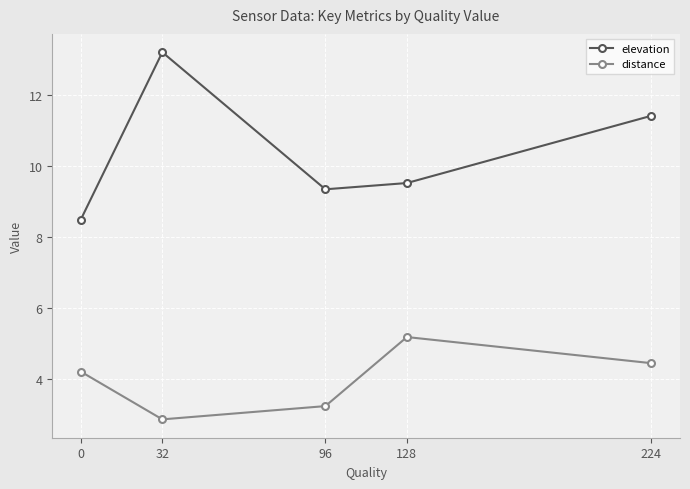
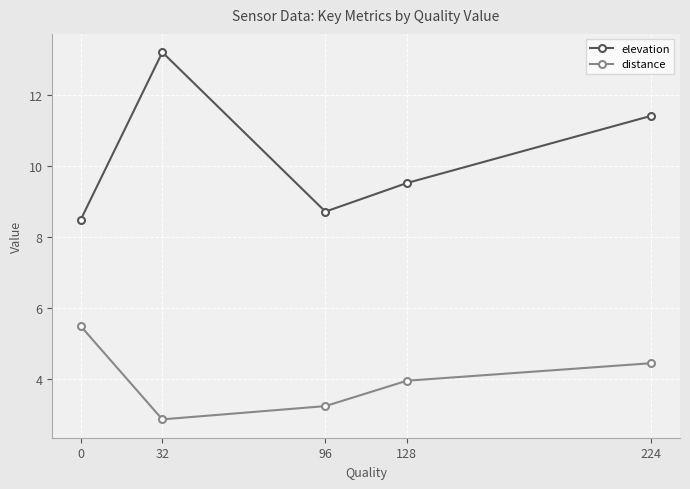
  {
    "elevation": {
      "0": 8.5,
      "32": 13.2,
-     "96": 9.3,
+     "96": 8.7,
      "128": 9.5,
      "224": 11.4
    },
    "distance": {
-     "0": 4.2,
+     "0": 5.5,
      "32": 2.9,
      "96": 3.3,
-     "128": 5.2,
+     "128": 4.0,
      "224": 4.5
    }
  }
